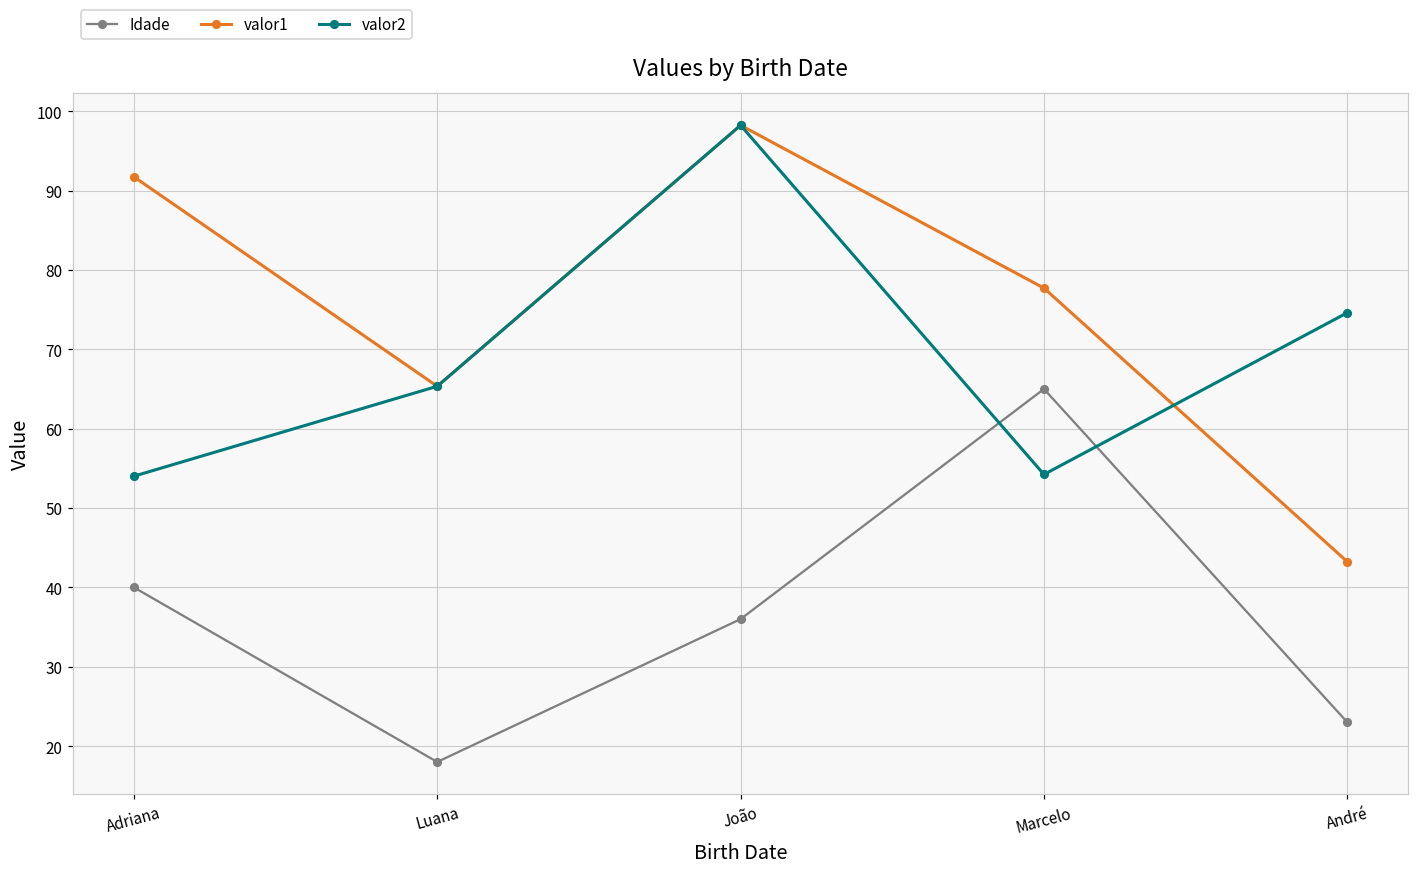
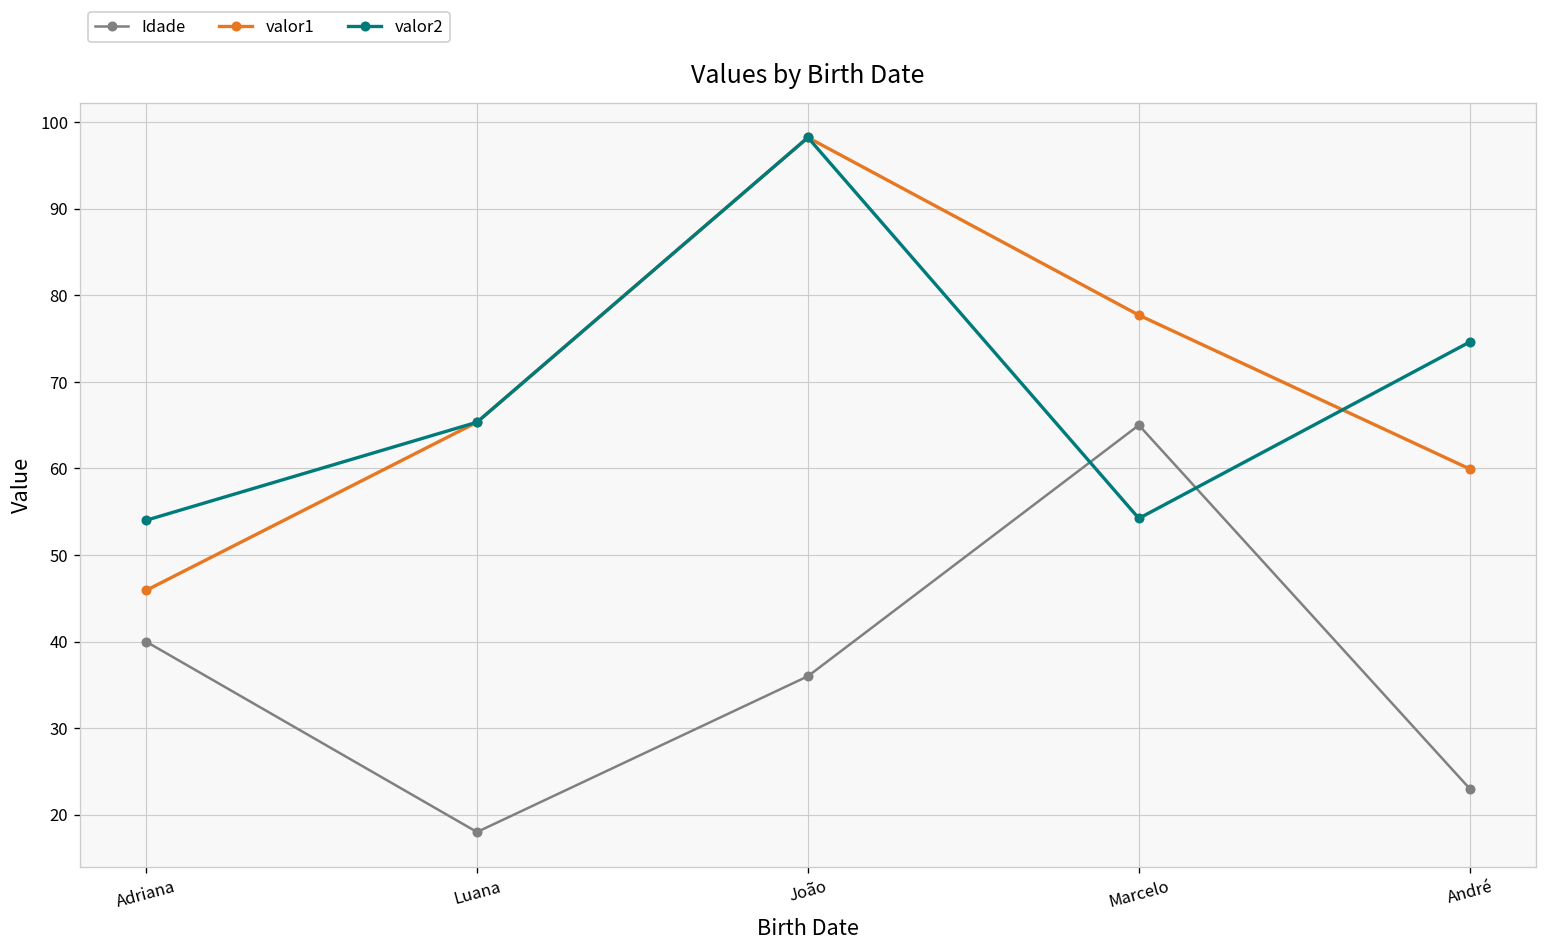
  {
    "Idade": {
      "Adriana": 40,
      "Luana": 18,
      "João": 36,
      "Marcelo": 65,
      "André": 23
    },
    "valor1": {
-     "Adriana": 92,
+     "Adriana": 46,
      "Marcelo": 78,
-     "André": 43
+     "André": 60
    },
    "valor2": {
      "Adriana": 54,
      "Marcelo": 54,
      "André": 75
    }
  }
